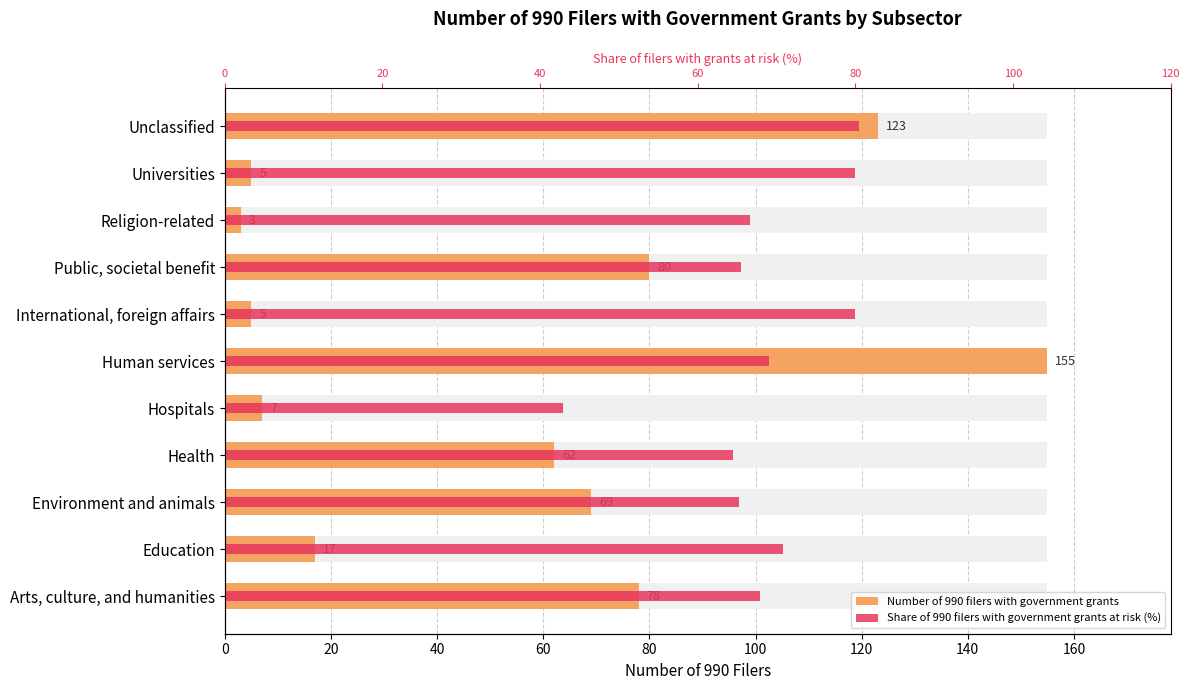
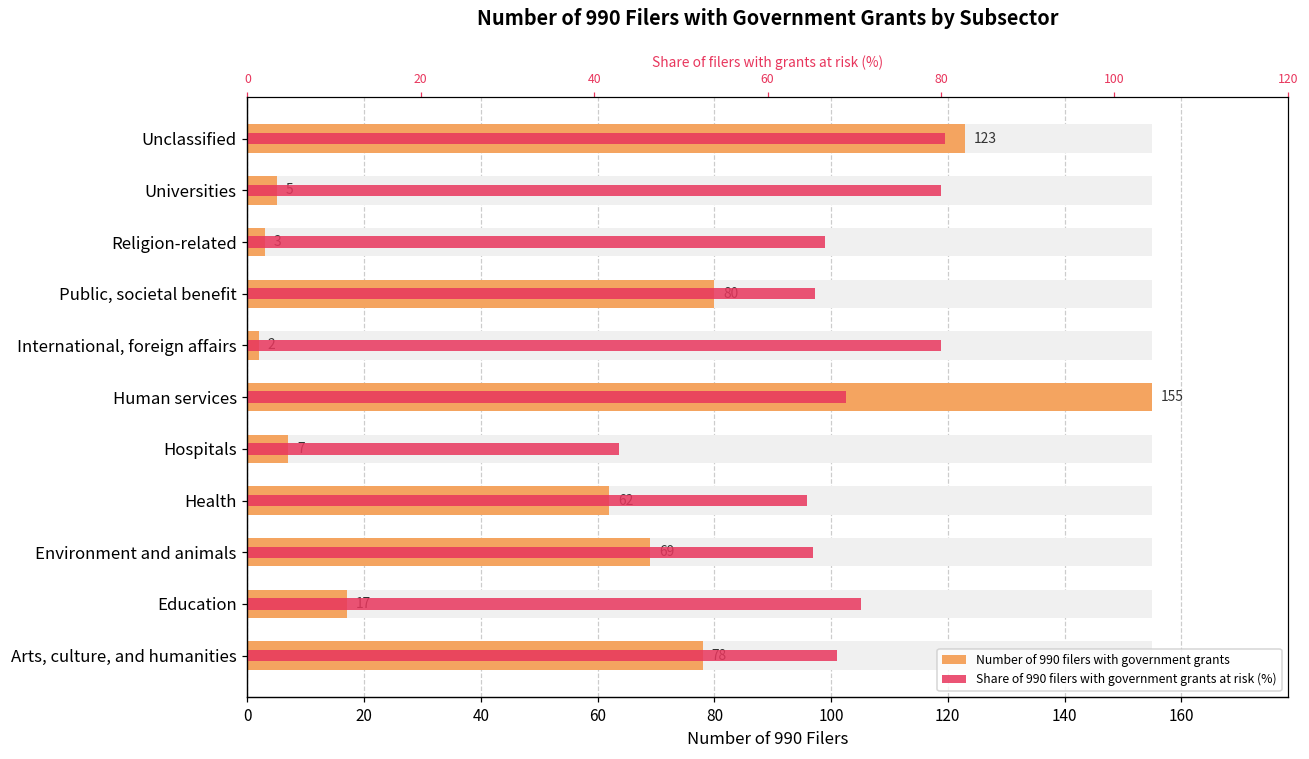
  {
    "Number of 990 filers with government grants": {
-     "International, foreign affairs": 5,
+     "International, foreign affairs": 2,
      "Human services": 155
    }
  }
